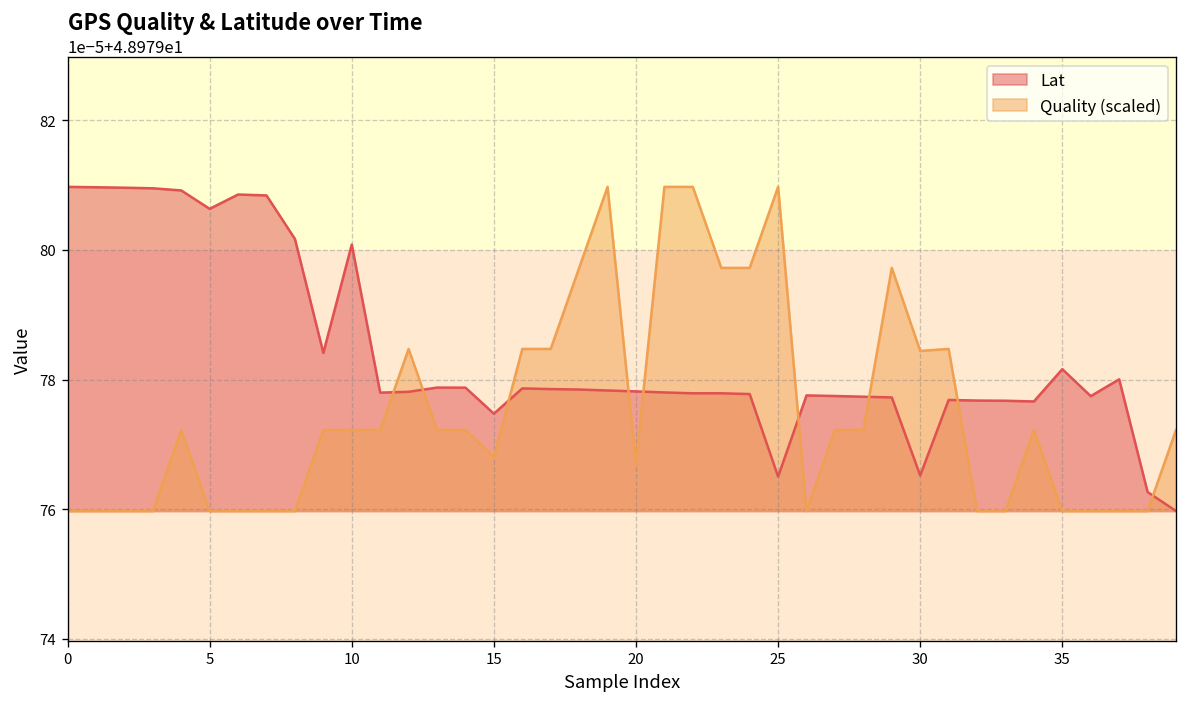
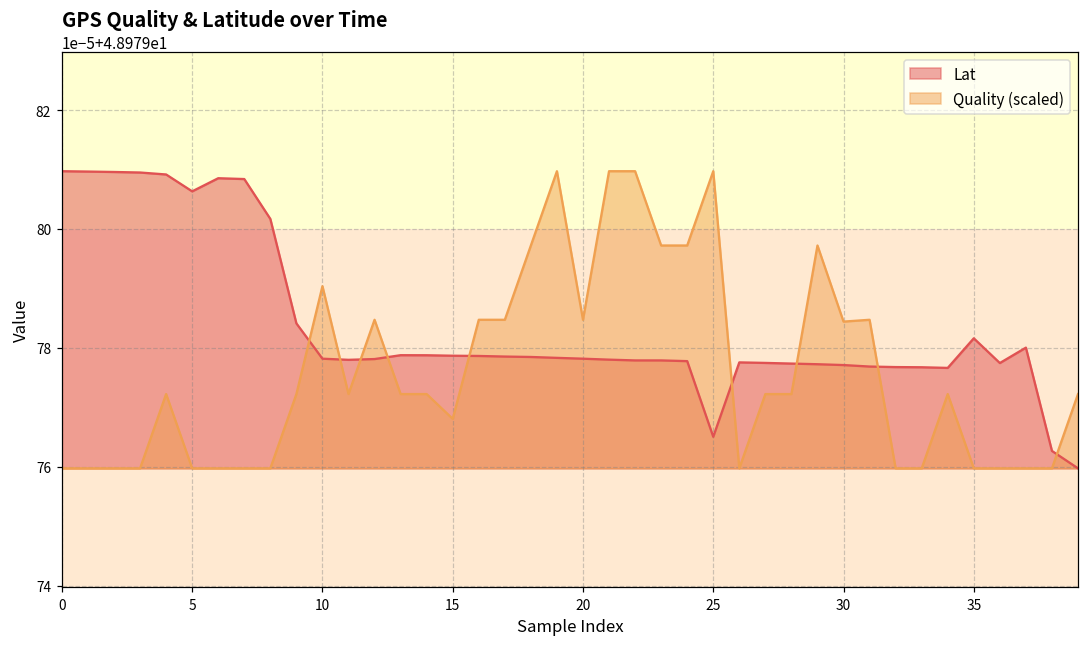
  {
    "Lat": {
      "0": 48.979810,
      "5": 48.979806,
-     "10": 48.979801,
-     "15": 48.979775,
+     "10": 48.979778,
+     "15": 48.979779,
      "20": 48.979778,
      "25": 48.979765,
-     "30": 48.979765,
+     "30": 48.979777,
      "35": 48.979782
    },
    "Quality (scaled)": {
      "0": 48.979760,
      "5": 48.979760,
-     "10": 48.979772,
+     "10": 48.979790,
      "15": 48.979768,
-     "20": 48.979767,
+     "20": 48.979785,
      "25": 48.979810,
      "30": 48.979784,
      "35": 48.979760
    }
  }
